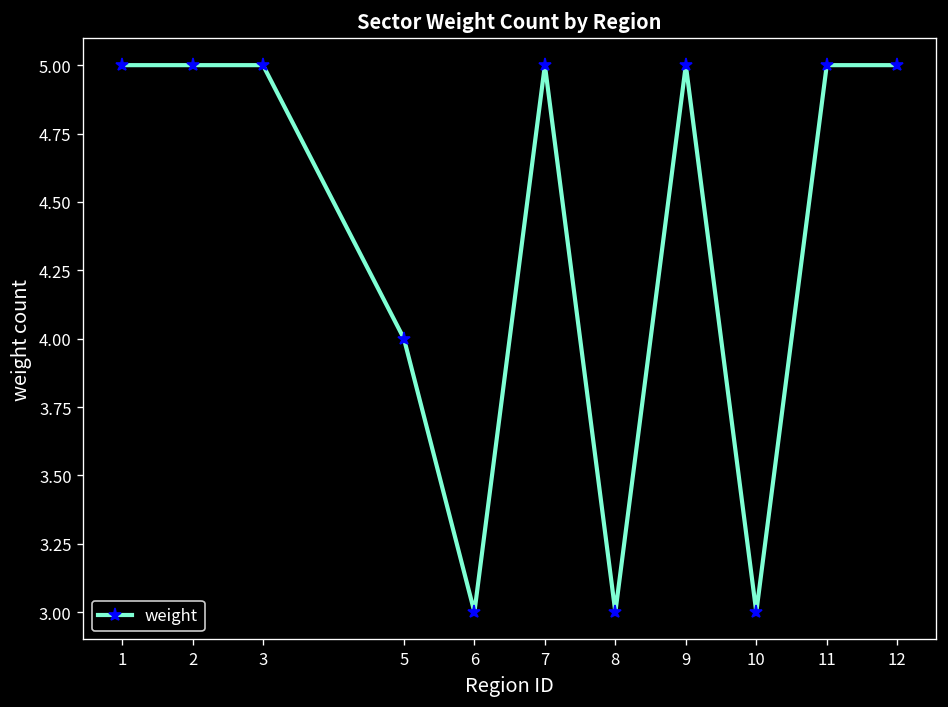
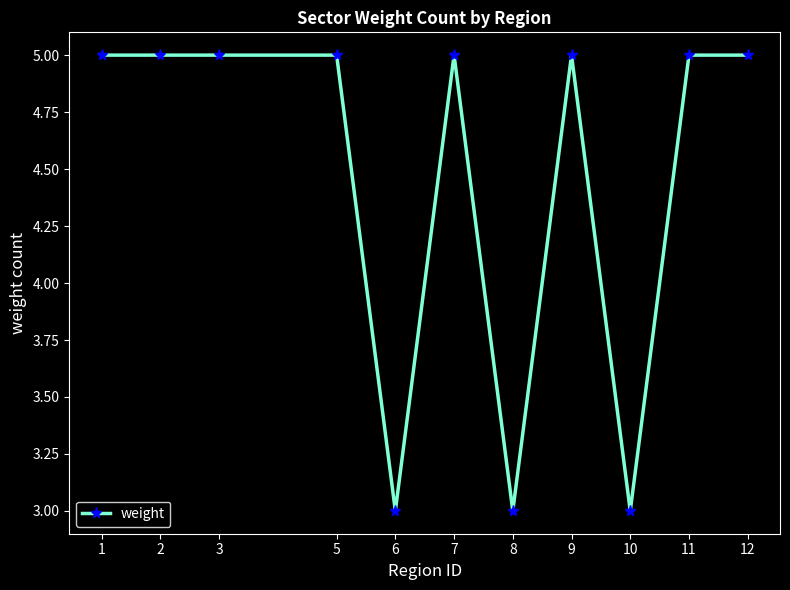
  {
    "1": 5,
    "2": 5,
    "3": 5,
-   "5": 4,
+   "5": 5,
    "6": 3,
    "7": 5,
    "8": 3,
    "9": 5,
    "10": 3,
    "11": 5,
    "12": 5
  }
